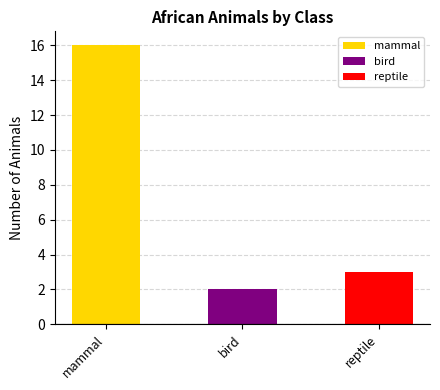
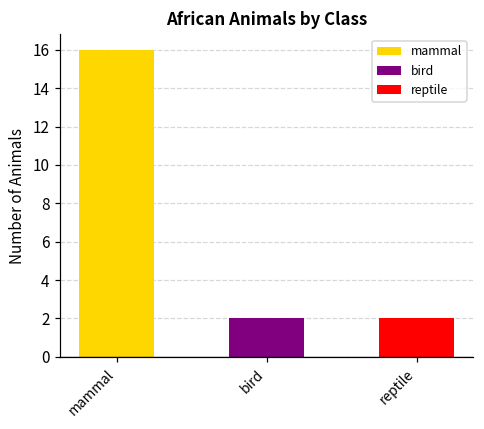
  {
    "mammal": 16,
    "bird": 2,
-   "reptile": 3
+   "reptile": 2
  }
